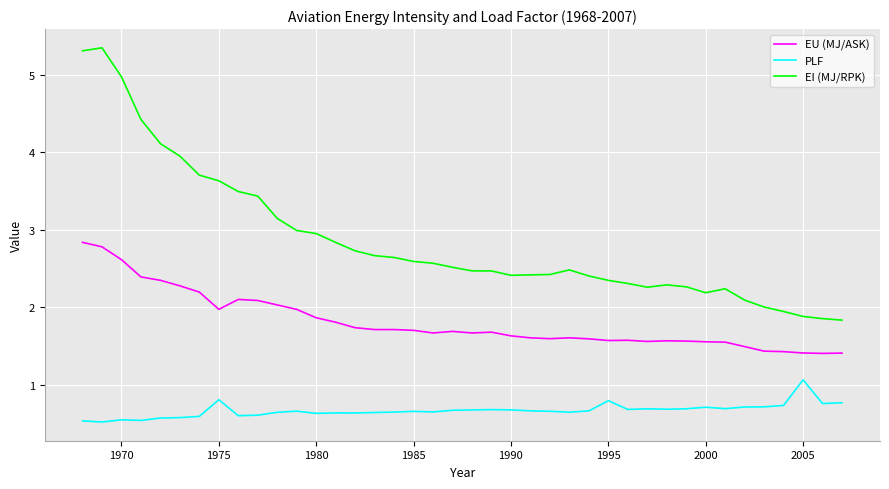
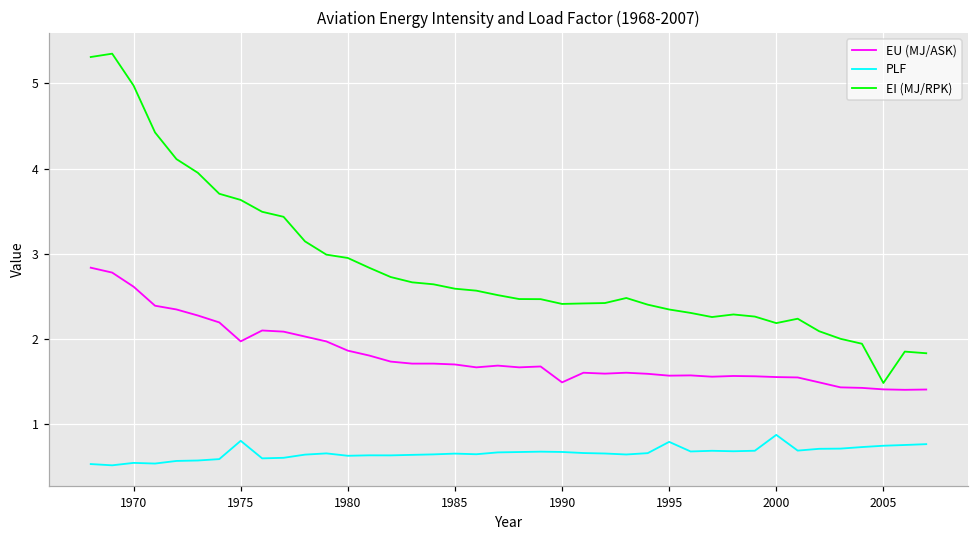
  {
    "EU (MJ/ASK)": {
      "1970": 2.6,
      "1975": 2.0,
      "1980": 1.9,
      "1985": 1.7,
-     "1990": 1.6,
+     "1990": 1.5,
      "1995": 1.6,
      "2000": 1.6,
      "2005": 1.4
    },
    "PLF": {
      "1970": 0.5,
      "1975": 0.8,
      "1980": 0.6,
      "1985": 0.7,
      "1990": 0.7,
      "1995": 0.8,
-     "2000": 0.7,
-     "2005": 1.1
+     "2000": 0.9,
+     "2005": 0.7
    },
    "EI (MJ/RPK)": {
      "1970": 5.0,
      "1975": 3.6,
      "1980": 3.0,
      "1985": 2.6,
      "1990": 2.4,
      "1995": 2.3,
      "2000": 2.2,
-     "2005": 1.9
+     "2005": 1.5
    }
  }
